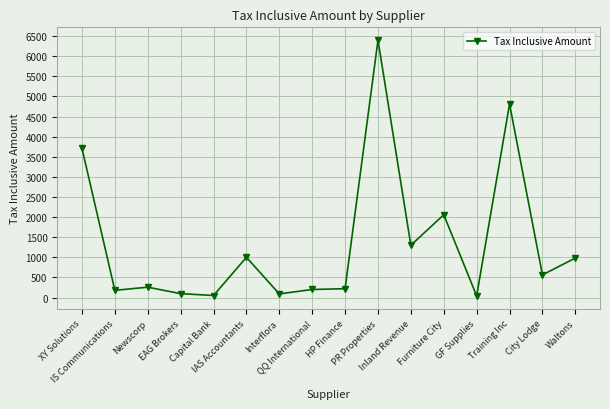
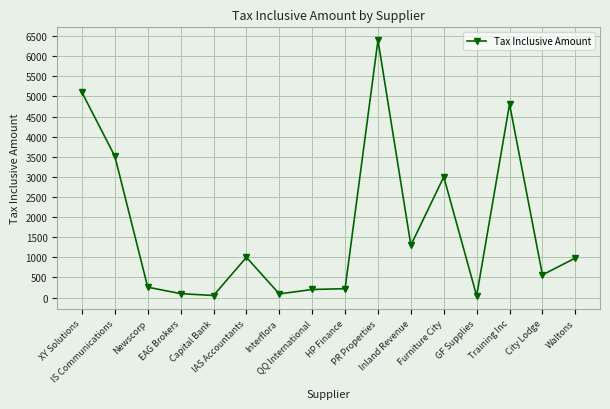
  {
-   "XY Solutions": 3700,
-   "IS Communications": 200,
+   "XY Solutions": 5100,
+   "IS Communications": 3500,
    "Newscorp": 300,
    "EAG Brokers": 100,
    "Capital Bank": 100,
    "IAS Accountants": 1000,
    "Interflora": 100,
    "QQ International": 200,
    "HP Finance": 200,
    "PR Properties": 6400,
    "Inland Revenue": 1300,
-   "Furniture City": 2100,
+   "Furniture City": 3000,
    "GF Supplies": 0,
    "Training Inc": 4800,
    "City Lodge": 600,
    "Waltons": 1000
  }
